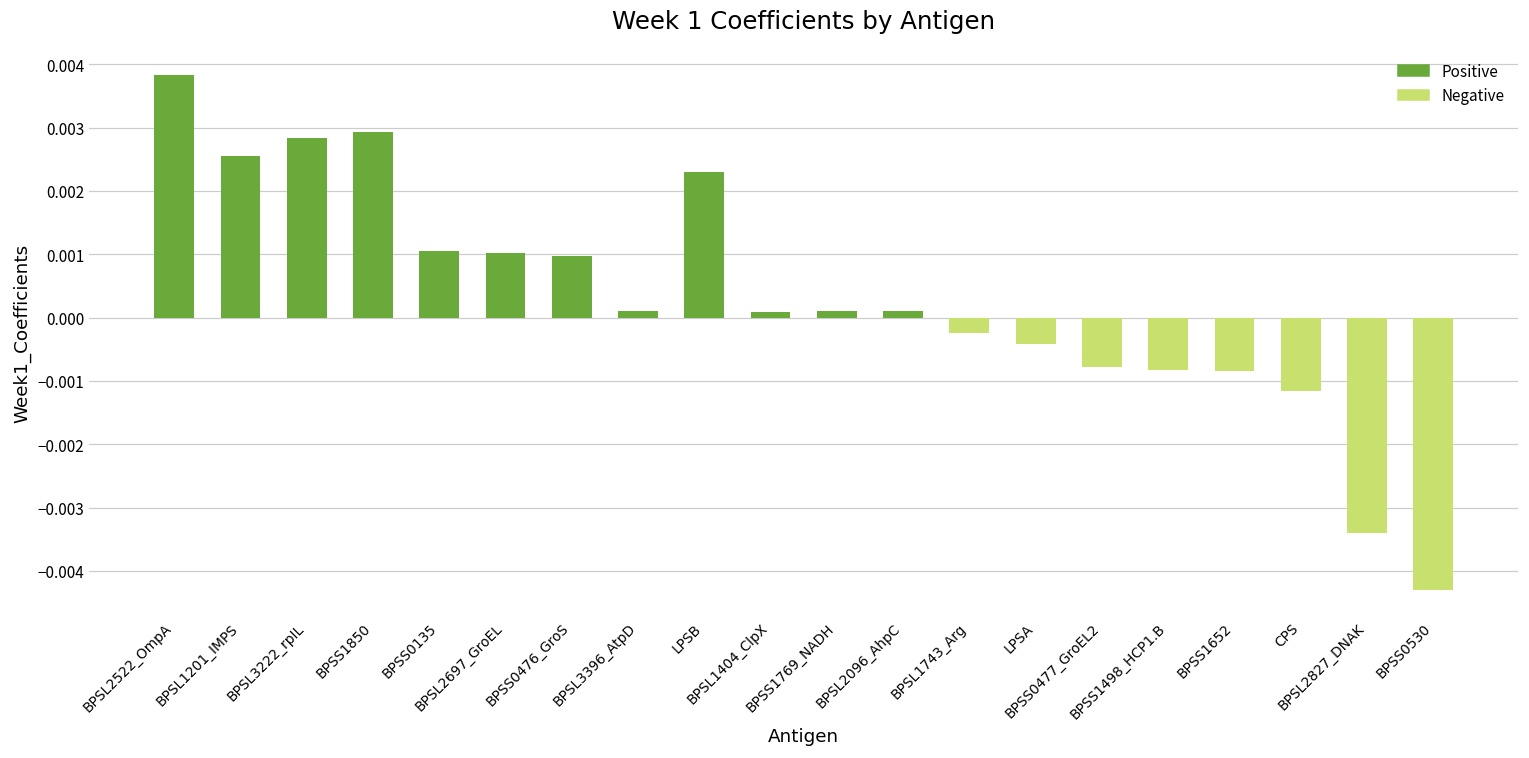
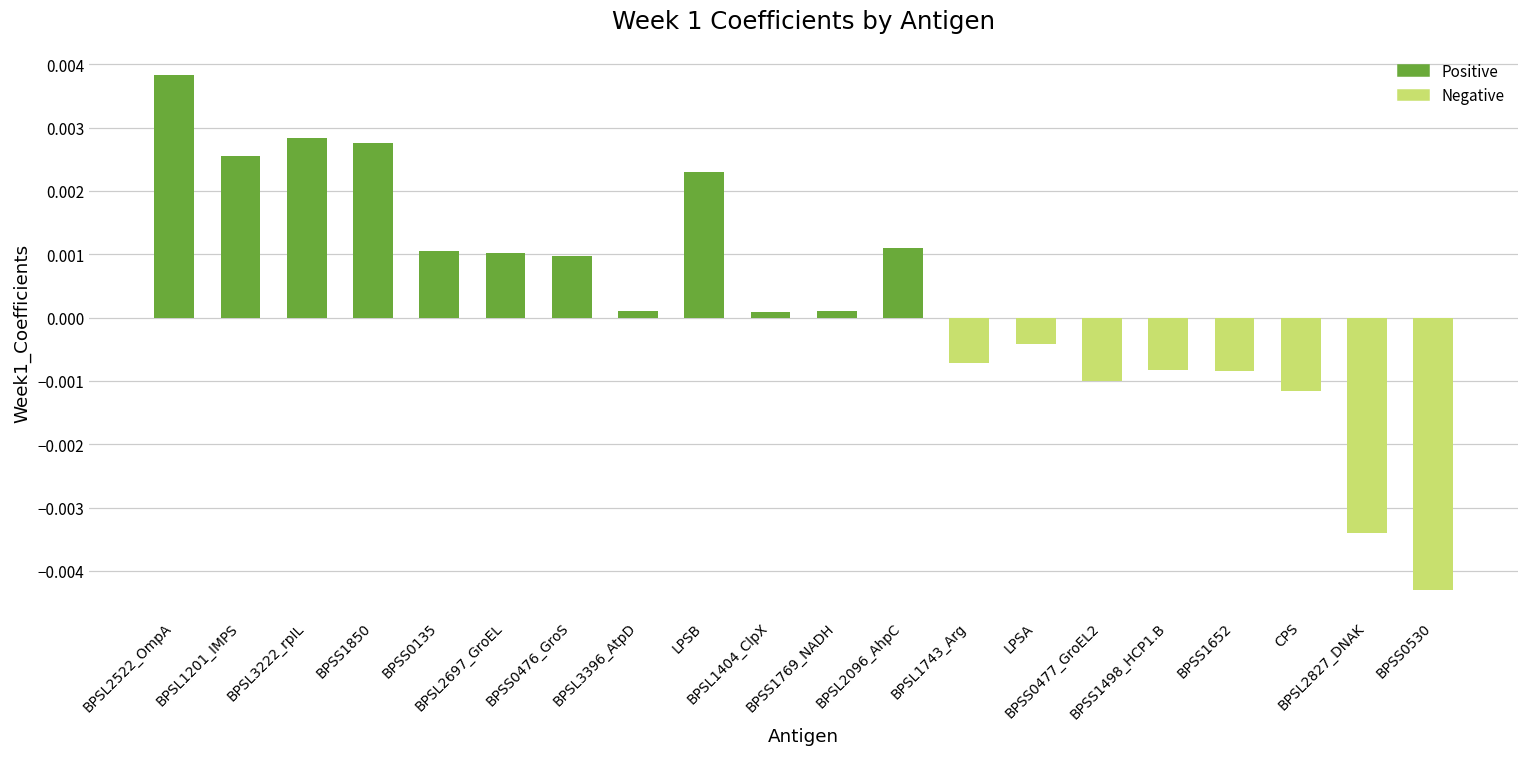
  {
    "BPSL2522_OmpA": 0.0038,
    "BPSL1201_IMPS": 0.0026,
    "BPSL3222_rpIL": 0.0028,
-   "BPSS1850": 0.0029,
+   "BPSS1850": 0.0028,
    "BPSS0135": 0.0011,
    "BPSL2697_GroEL": 0.0010,
    "BPSS0476_GroS": 0.0010,
    "BPSL3396_AtpD": 0.0001,
    "LPSB": 0.0023,
    "BPSL1404_ClpX": 0.0001,
    "BPSS1769_NADH": 0.0001,
-   "BPSL2096_AhpC": 0.0001,
-   "BPSL1743_Arg": -0.0002,
+   "BPSL2096_AhpC": 0.0011,
+   "BPSL1743_Arg": -0.0007,
    "LPSA": -0.0004,
-   "BPSS0477_GroEL2": -0.0008,
+   "BPSS0477_GroEL2": -0.0010,
    "BPSS1498_HCP1.B": -0.0008,
    "BPSS1652": -0.0008,
    "CPS": -0.0012,
    "BPSL2827_DNAK": -0.0034,
    "BPSS0530": -0.0043
  }
